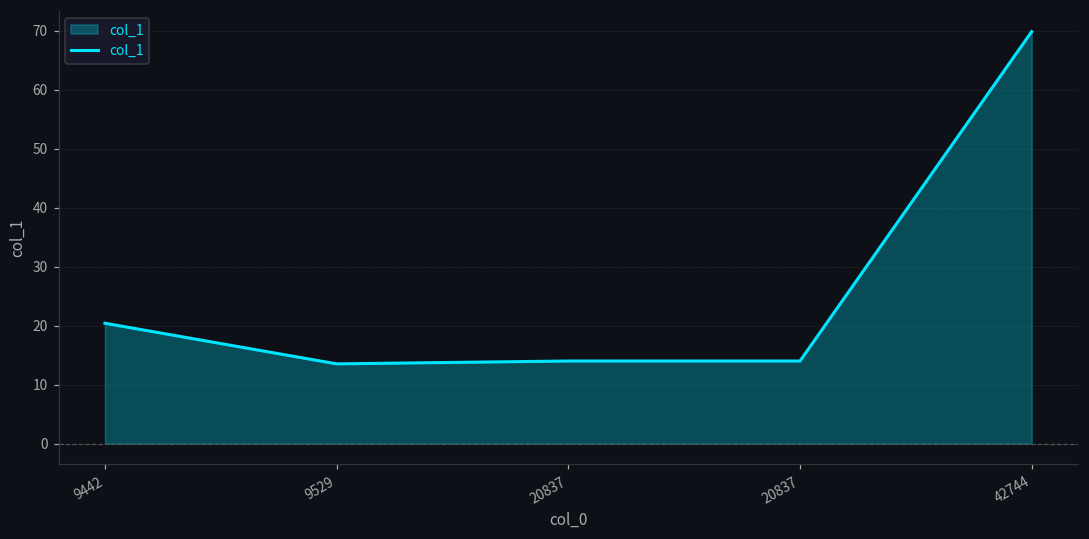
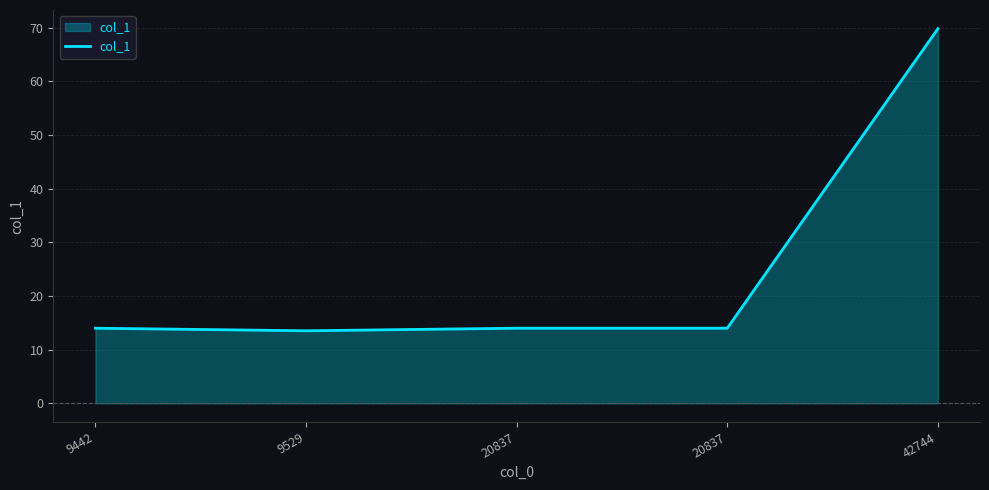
  {
-   "9442": 20,
+   "9442": 14,
    "9529": 14,
    "42744": 70
  }
